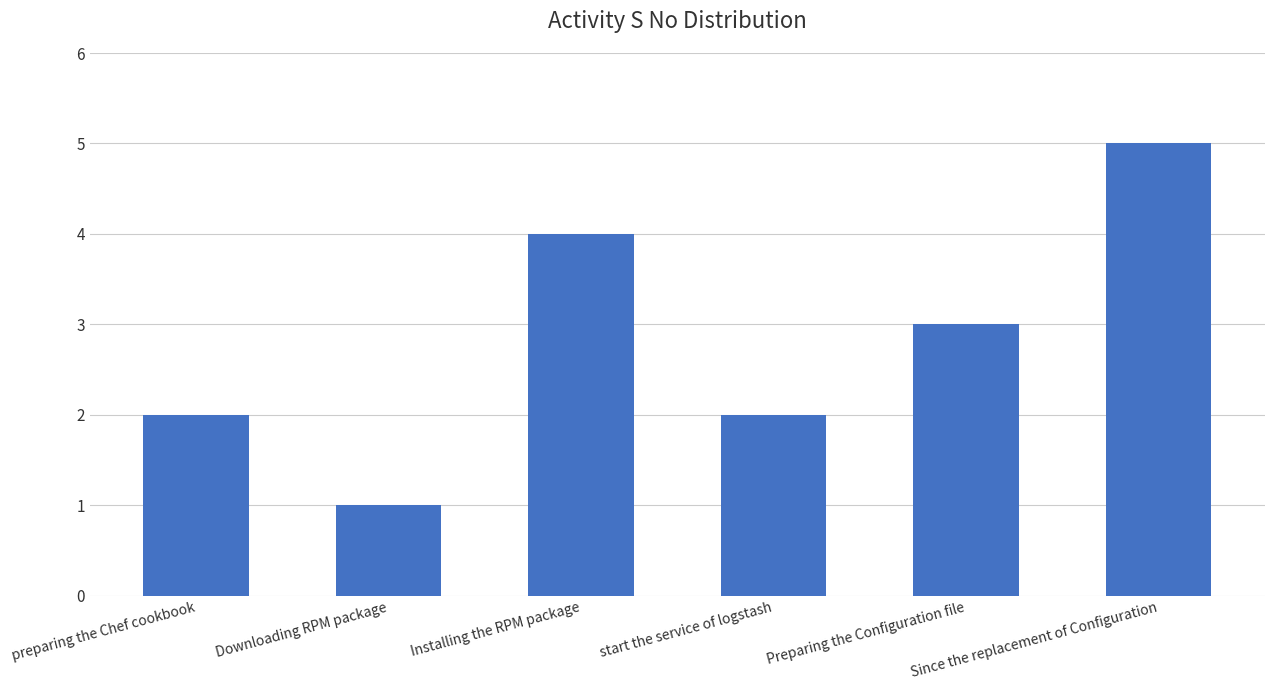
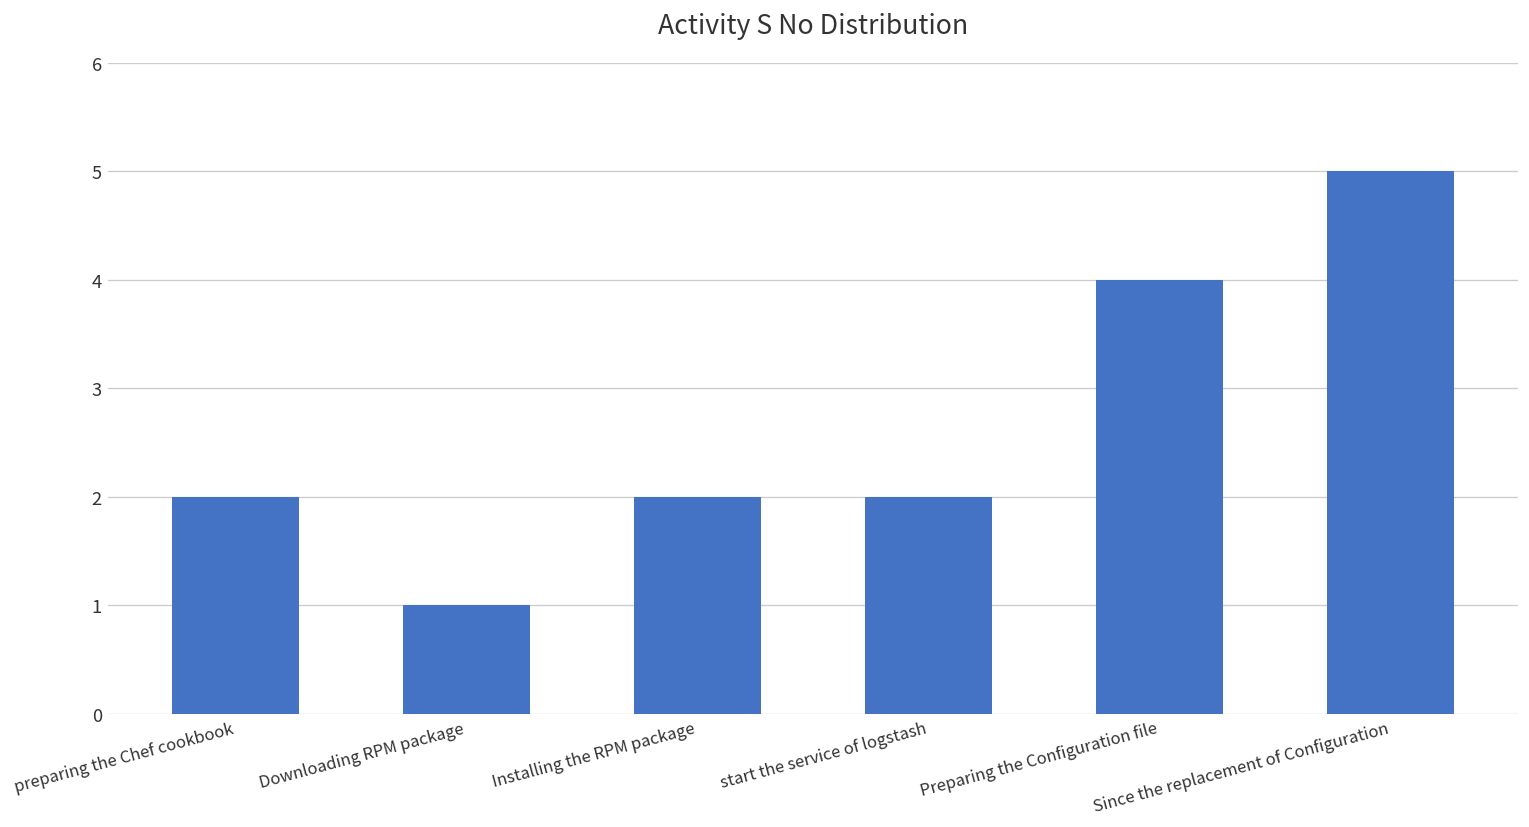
  {
    "preparing the Chef cookbook": 2,
    "Downloading RPM package": 1,
-   "Installing the RPM package": 4,
+   "Installing the RPM package": 2,
    "start the service of logstash": 2,
-   "Preparing the Configuration file": 3,
+   "Preparing the Configuration file": 4,
    "Since the replacement of Configuration": 5
  }
